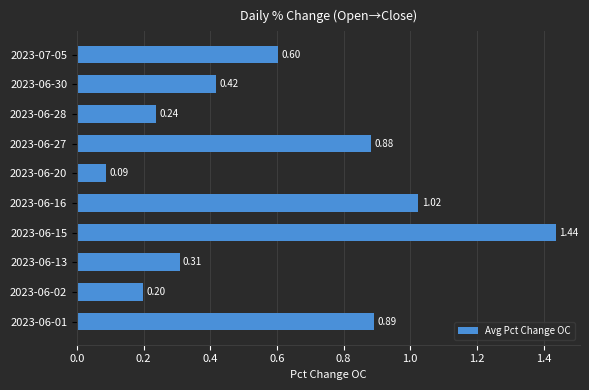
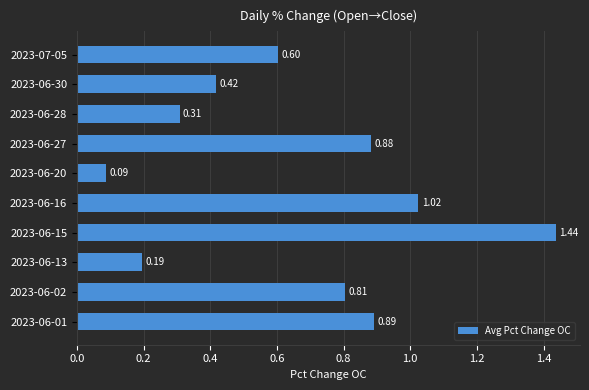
  {
    "2023-07-05": 0.60,
    "2023-06-30": 0.42,
-   "2023-06-28": 0.24,
+   "2023-06-28": 0.31,
    "2023-06-27": 0.88,
    "2023-06-20": 0.09,
    "2023-06-16": 1.02,
    "2023-06-15": 1.44,
-   "2023-06-13": 0.31,
-   "2023-06-02": 0.20,
+   "2023-06-13": 0.19,
+   "2023-06-02": 0.81,
    "2023-06-01": 0.89
  }
